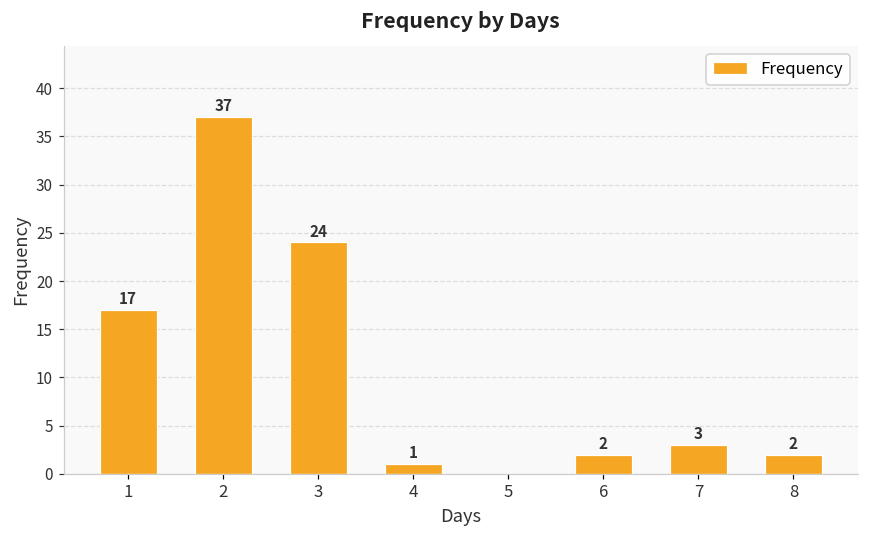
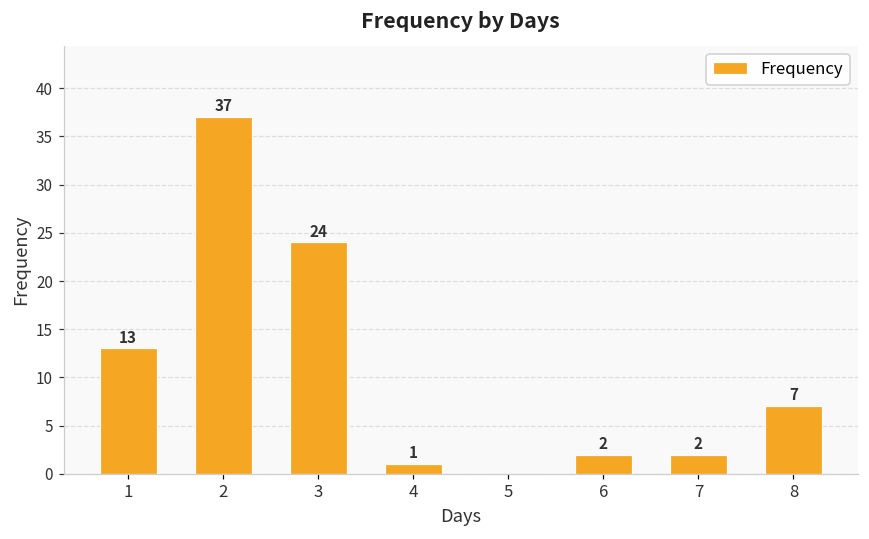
  {
-   "1": 17,
+   "1": 13,
    "2": 37,
    "3": 24,
    "4": 1,
    "6": 2,
-   "7": 3,
-   "8": 2
+   "7": 2,
+   "8": 7
  }
